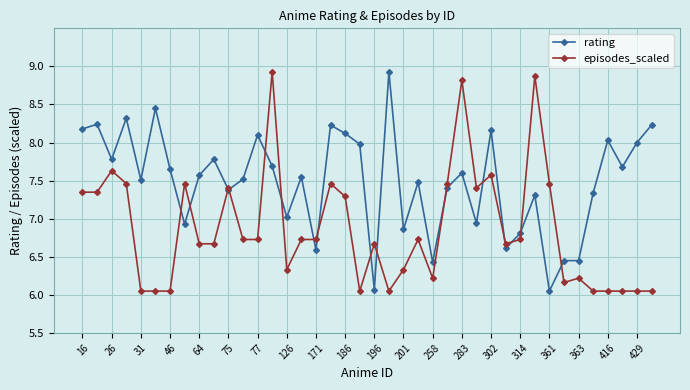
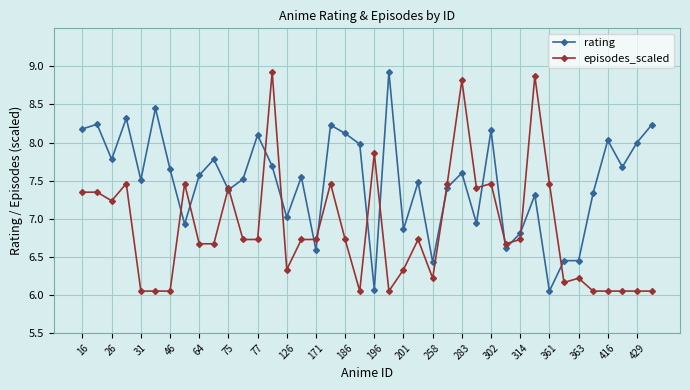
  {
    "rating": {
      "16": 8.2,
      "26": 7.8,
      "46": 7.7,
      "64": 7.6,
      "77": 8.1,
      "126": 7.0,
      "171": 6.6,
      "186": 8.1,
      "196": 6.1,
      "201": 6.9,
      "258": 6.4,
      "283": 7.6,
      "302": 8.2,
      "314": 6.8,
      "361": 6.1,
      "363": 6.5,
      "416": 8.0,
      "429": 8.0
    },
    "episodes_scaled": {
      "16": 7.3,
-     "26": 7.6,
+     "26": 7.2,
      "46": 6.1,
      "64": 6.7,
      "77": 6.7,
      "126": 6.3,
      "171": 6.7,
-     "186": 7.3,
-     "196": 6.7,
+     "186": 6.7,
+     "196": 7.9,
      "201": 6.3,
      "258": 6.2,
      "283": 8.8,
-     "302": 7.6,
+     "302": 7.5,
      "314": 6.7,
      "361": 7.5,
      "363": 6.2,
      "416": 6.1,
      "429": 6.1
    }
  }
